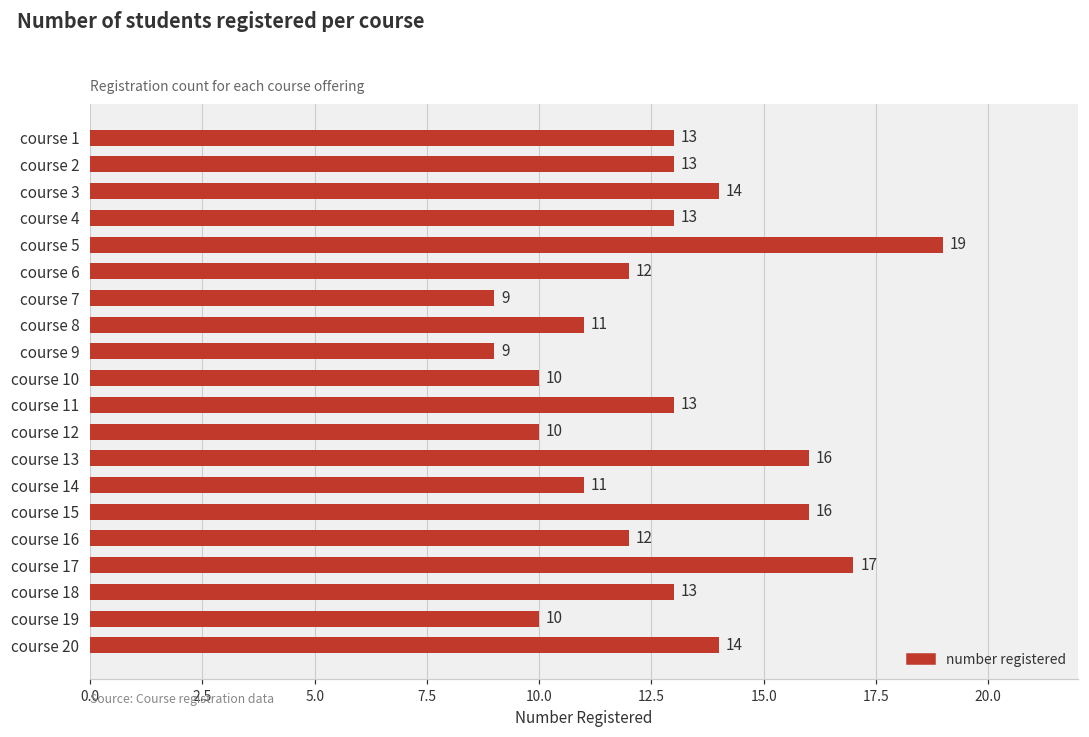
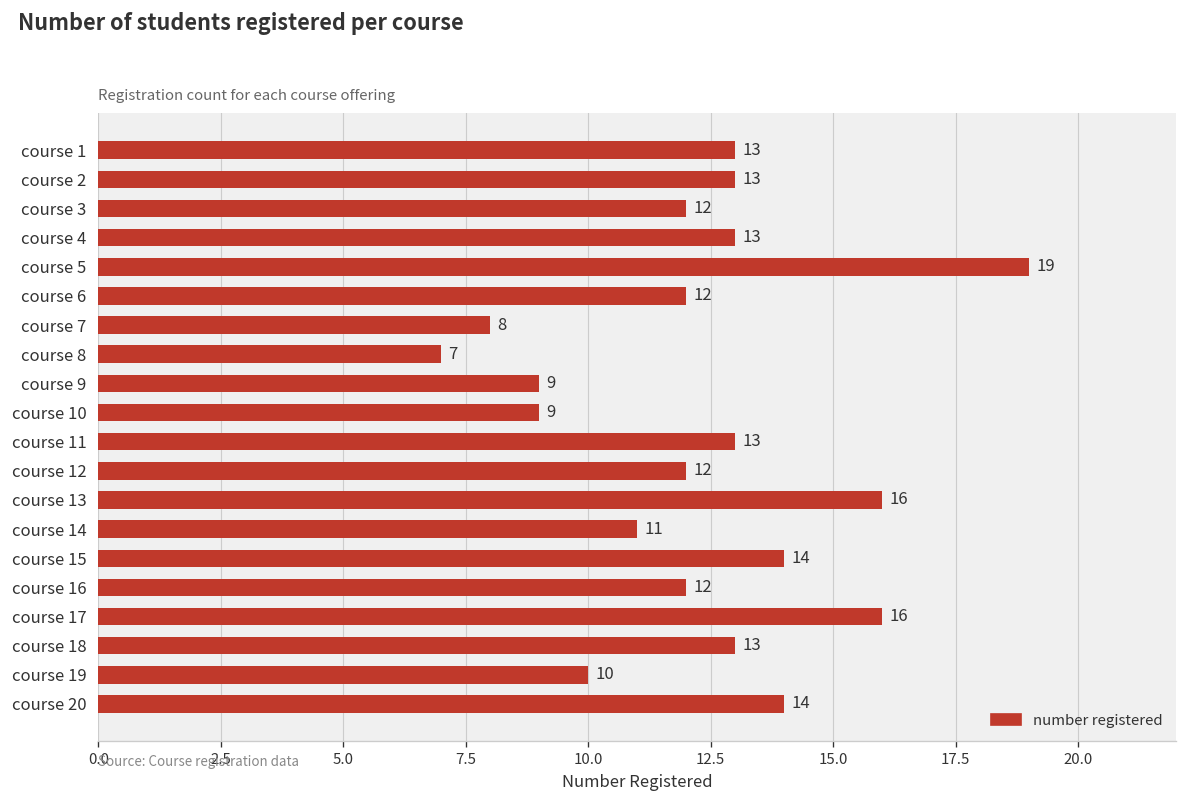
  {
    "course 1": 13,
    "course 2": 13,
-   "course 3": 14,
+   "course 3": 12,
    "course 4": 13,
    "course 5": 19,
    "course 6": 12,
-   "course 7": 9,
-   "course 8": 11,
+   "course 7": 8,
+   "course 8": 7,
    "course 9": 9,
-   "course 10": 10,
+   "course 10": 9,
    "course 11": 13,
-   "course 12": 10,
+   "course 12": 12,
    "course 13": 16,
    "course 14": 11,
-   "course 15": 16,
+   "course 15": 14,
    "course 16": 12,
-   "course 17": 17,
+   "course 17": 16,
    "course 18": 13,
    "course 19": 10,
    "course 20": 14
  }
